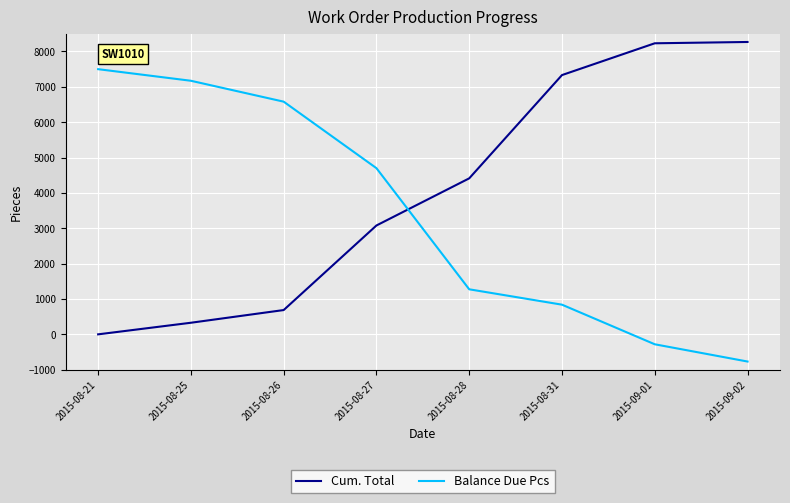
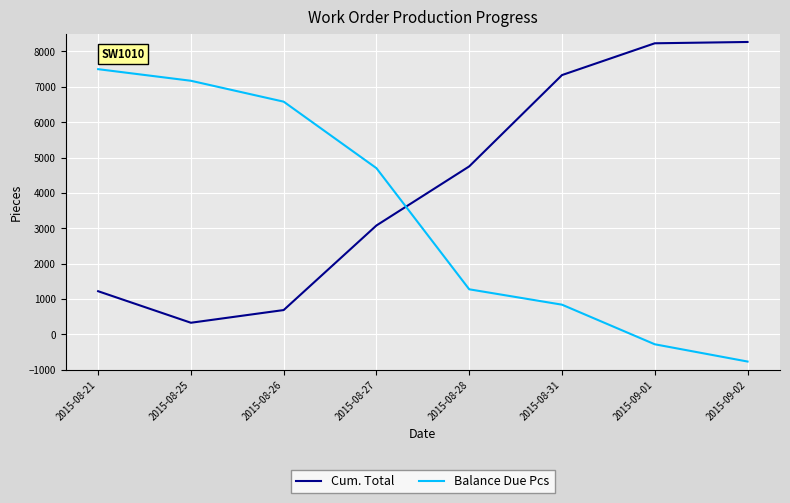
  {
    "Cum. Total": {
-     "2015-08-21": 0,
+     "2015-08-21": 1200,
      "2015-08-25": 300,
      "2015-08-26": 700,
      "2015-08-27": 3100,
-     "2015-08-28": 4400,
+     "2015-08-28": 4800,
      "2015-08-31": 7300,
      "2015-09-01": 8200,
      "2015-09-02": 8300
    },
    "Balance Due Pcs": {
      "2015-08-21": 7500,
      "2015-08-25": 7200,
      "2015-08-26": 6600,
      "2015-08-27": 4700,
      "2015-08-28": 1300,
      "2015-08-31": 800,
      "2015-09-01": -300,
      "2015-09-02": -800
    }
  }
